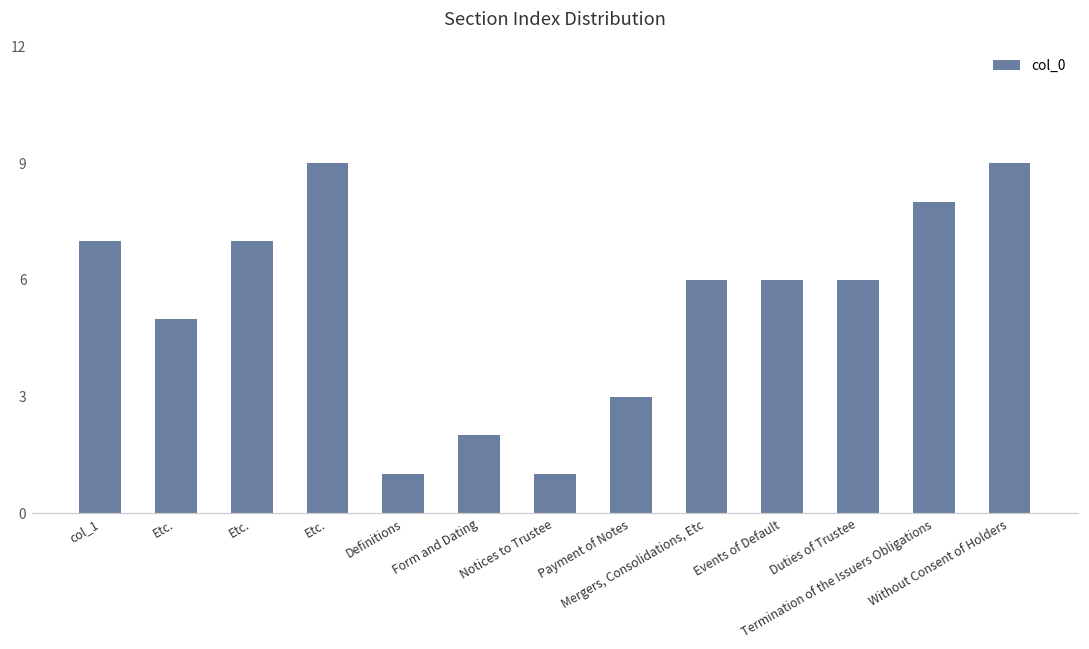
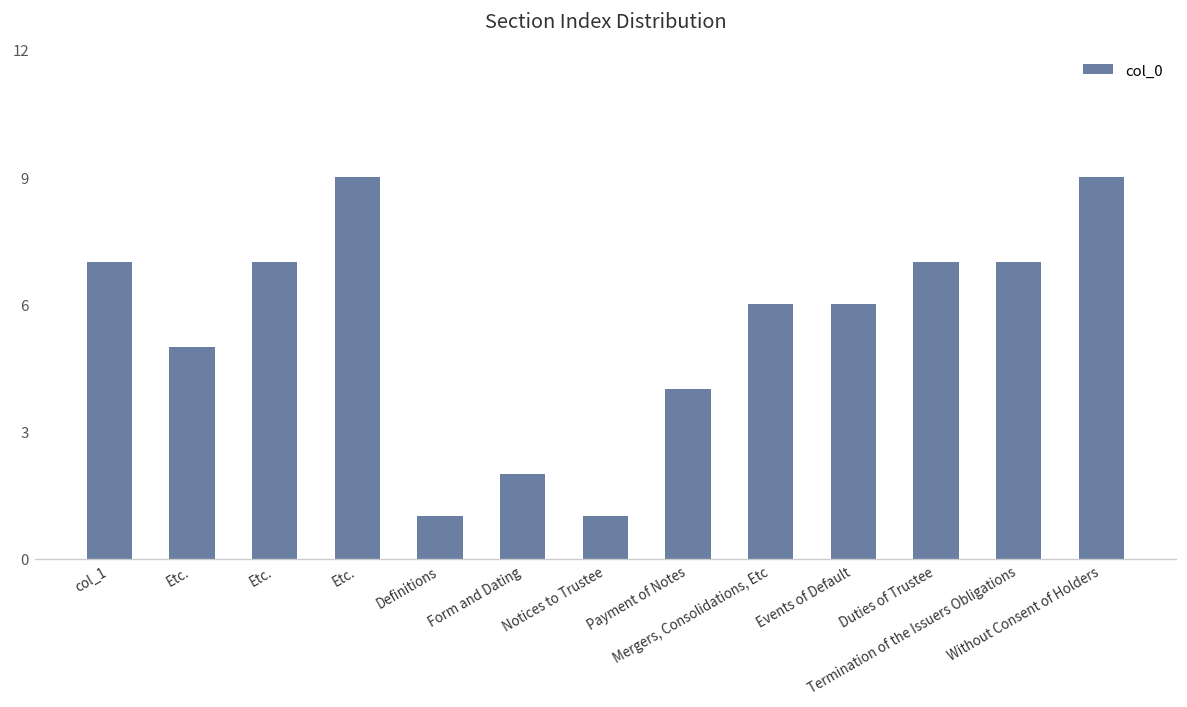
  {
    "col_1": 7,
    "Definitions": 1,
    "Form and Dating": 2,
    "Notices to Trustee": 1,
-   "Payment of Notes": 3,
+   "Payment of Notes": 4,
    "Mergers, Consolidations, Etc": 6,
    "Events of Default": 6,
-   "Duties of Trustee": 6,
-   "Termination of the Issuers Obligations": 8,
+   "Duties of Trustee": 7,
+   "Termination of the Issuers Obligations": 7,
    "Without Consent of Holders": 9
  }
